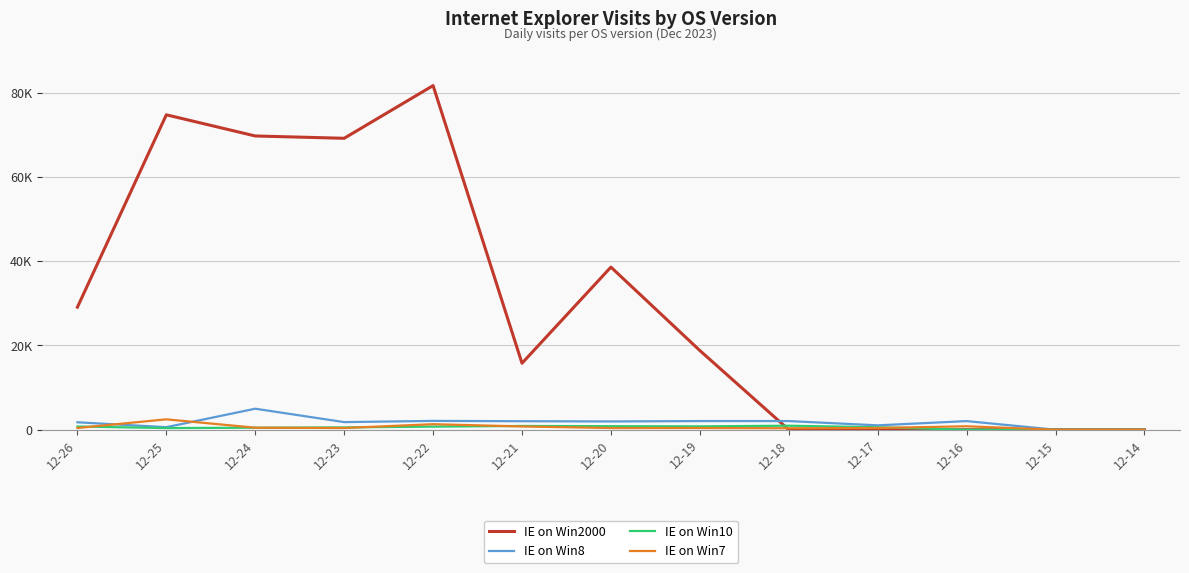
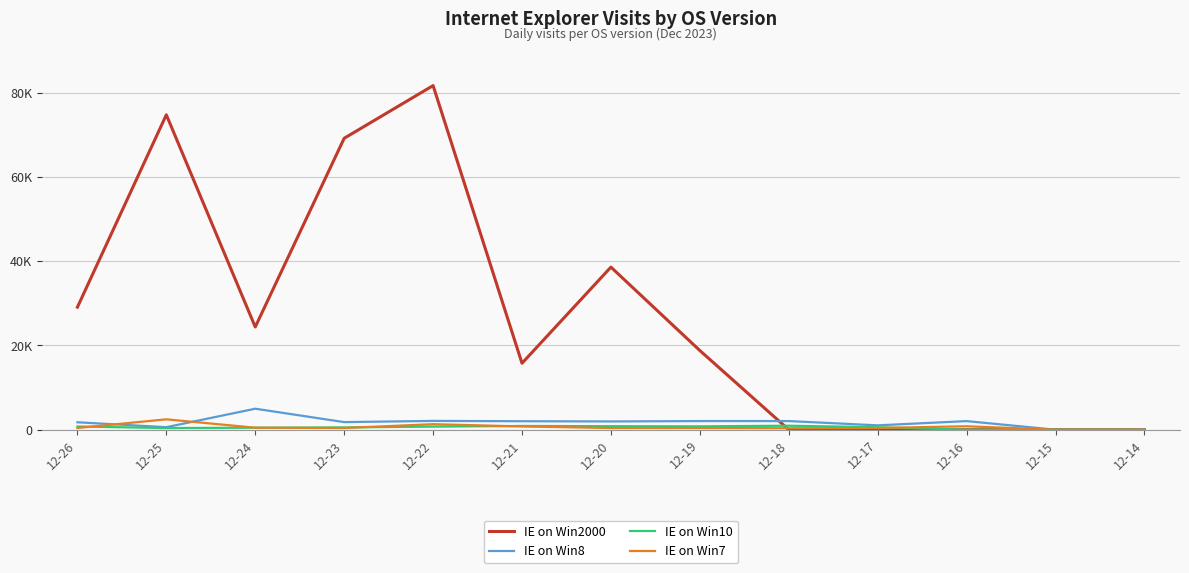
  {
    "IE on Win2000": {
      "12-26": 29000,
      "12-25": 75000,
-     "12-24": 70000,
+     "12-24": 24000,
      "12-23": 69000,
      "12-22": 82000,
      "12-21": 16000,
      "12-20": 39000,
      "12-19": 19000
    },
    "IE on Win8": {
      "12-26": 2000,
      "12-24": 5000,
      "12-23": 2000,
      "12-22": 2000,
      "12-21": 2000,
      "12-20": 2000,
      "12-19": 2000,
      "12-18": 2000,
      "12-16": 2000
    },
    "IE on Win7": {
      "12-25": 2000,
      "12-16": 1000
    }
  }
